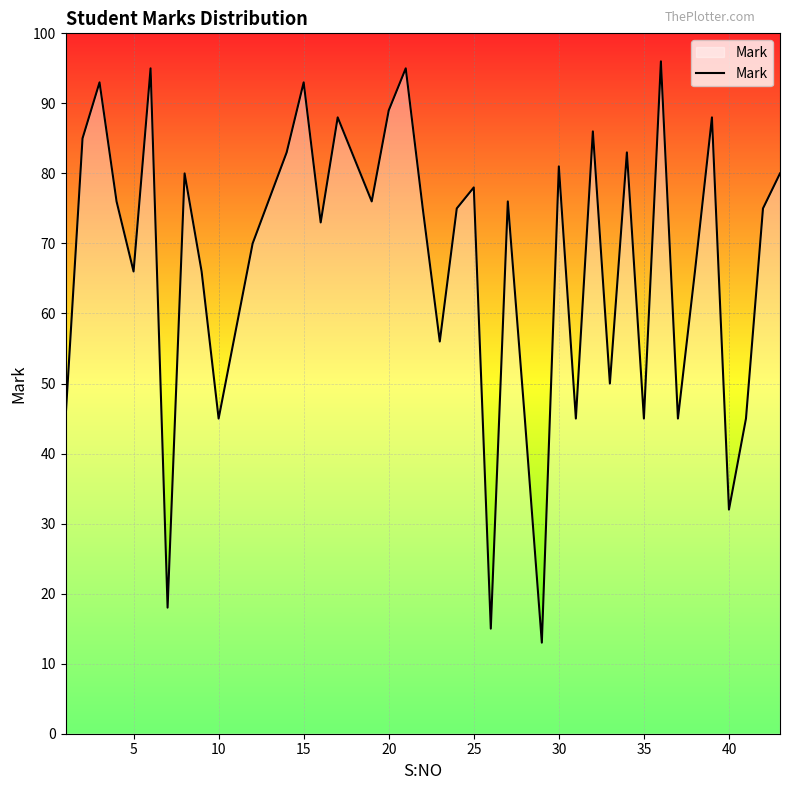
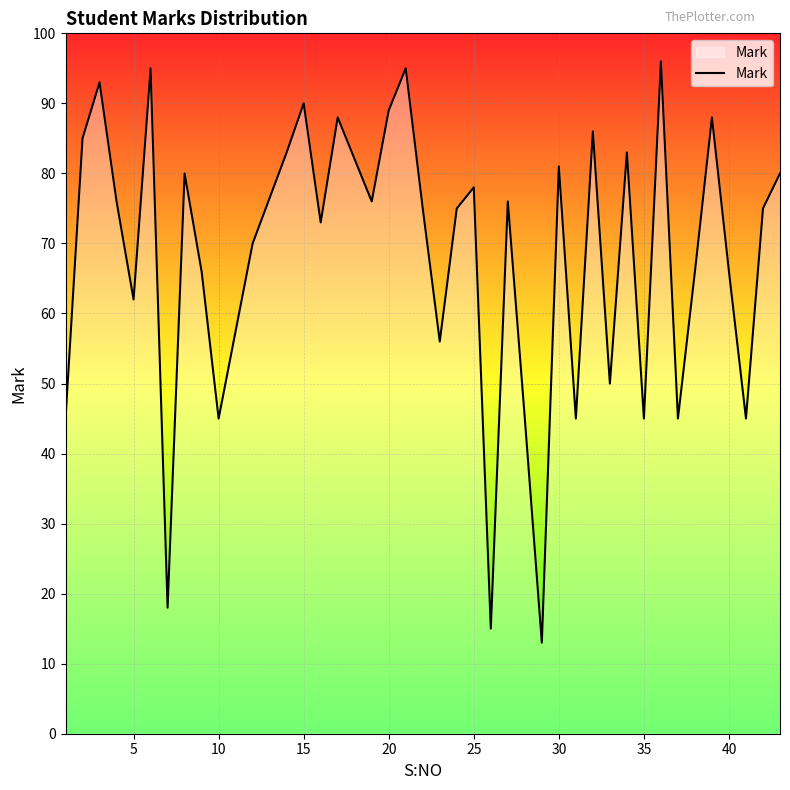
  {
-   "5": 66,
+   "5": 62,
    "10": 45,
-   "15": 93,
+   "15": 90,
    "20": 89,
    "25": 78,
    "30": 81,
    "35": 45,
-   "40": 32
+   "40": 66
  }
